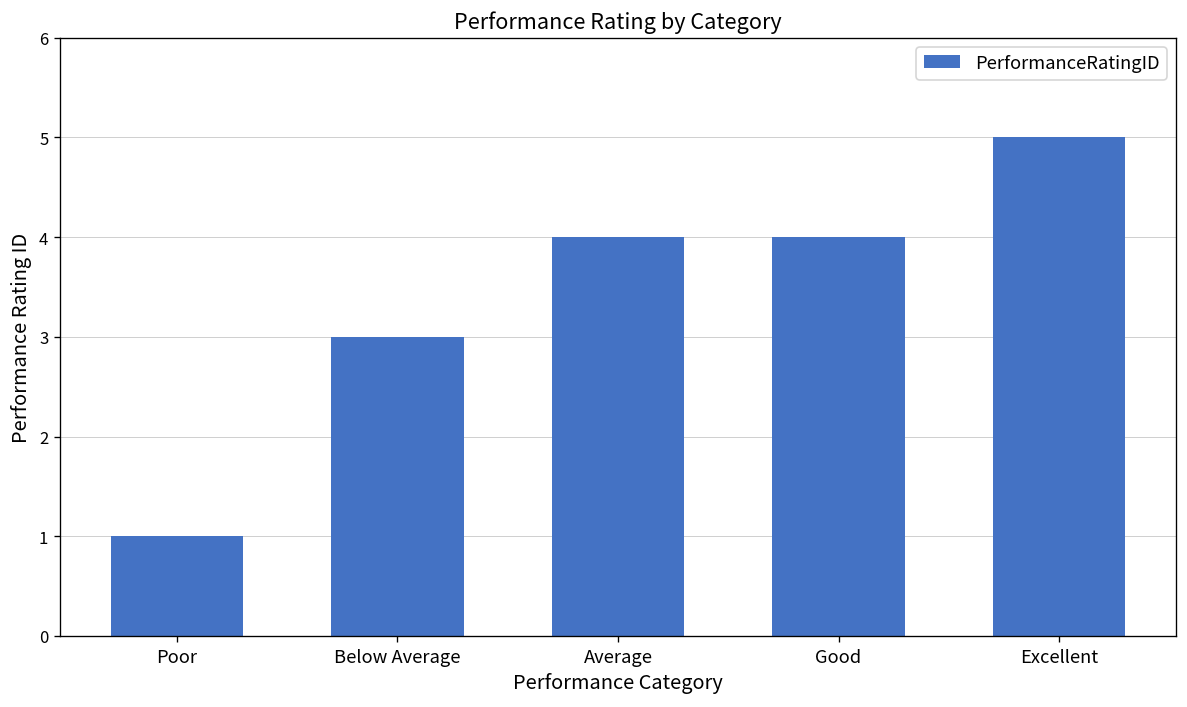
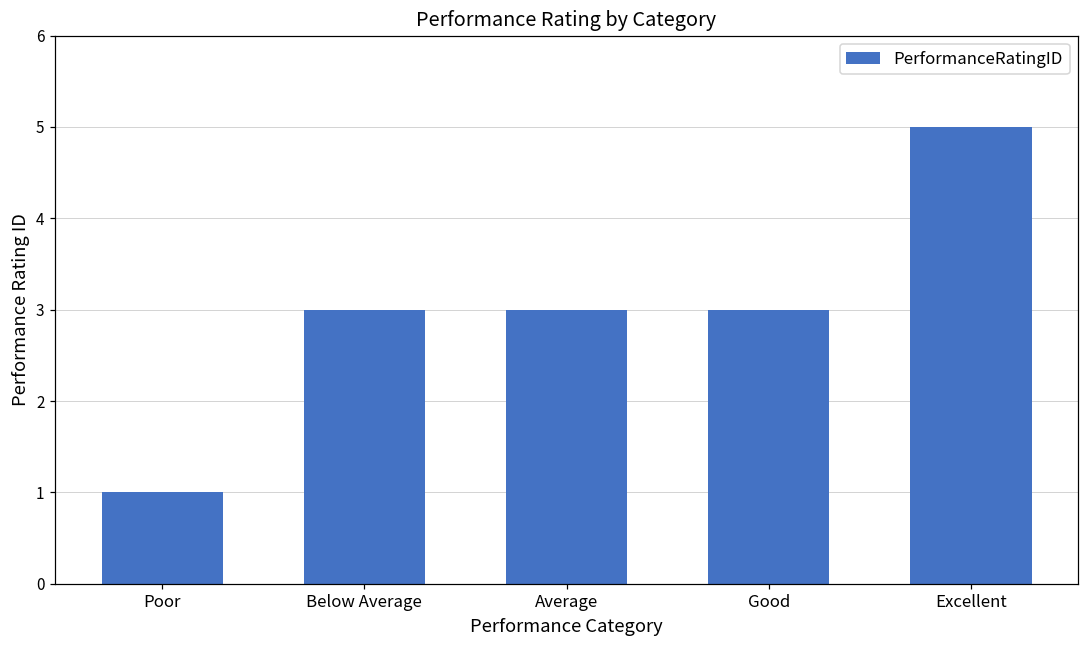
  {
    "Poor": 1,
    "Below Average": 3,
-   "Average": 4,
-   "Good": 4,
+   "Average": 3,
+   "Good": 3,
    "Excellent": 5
  }
